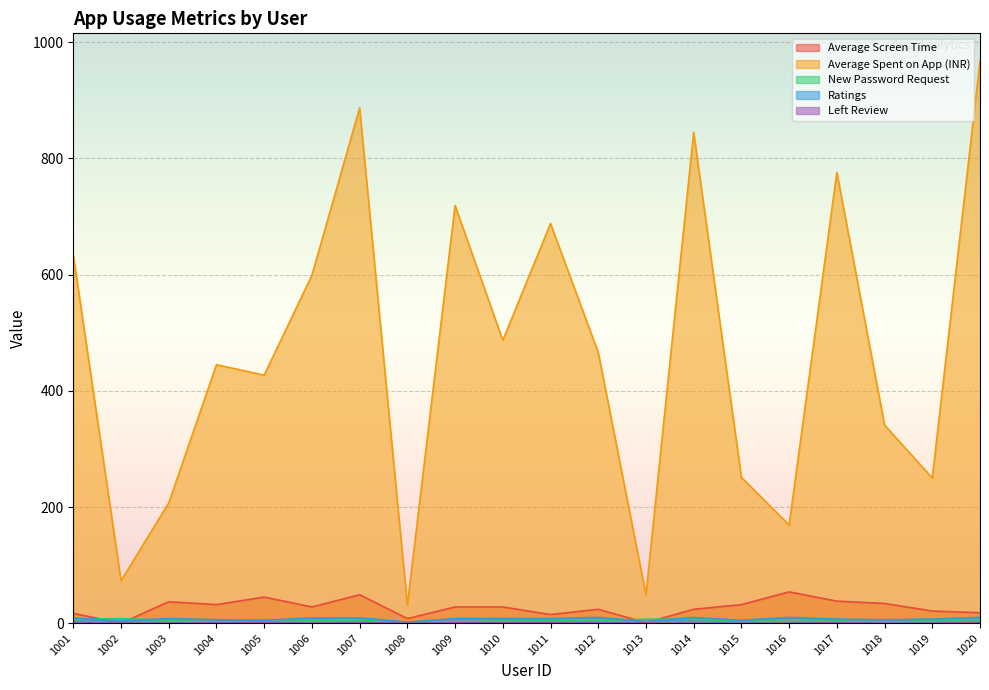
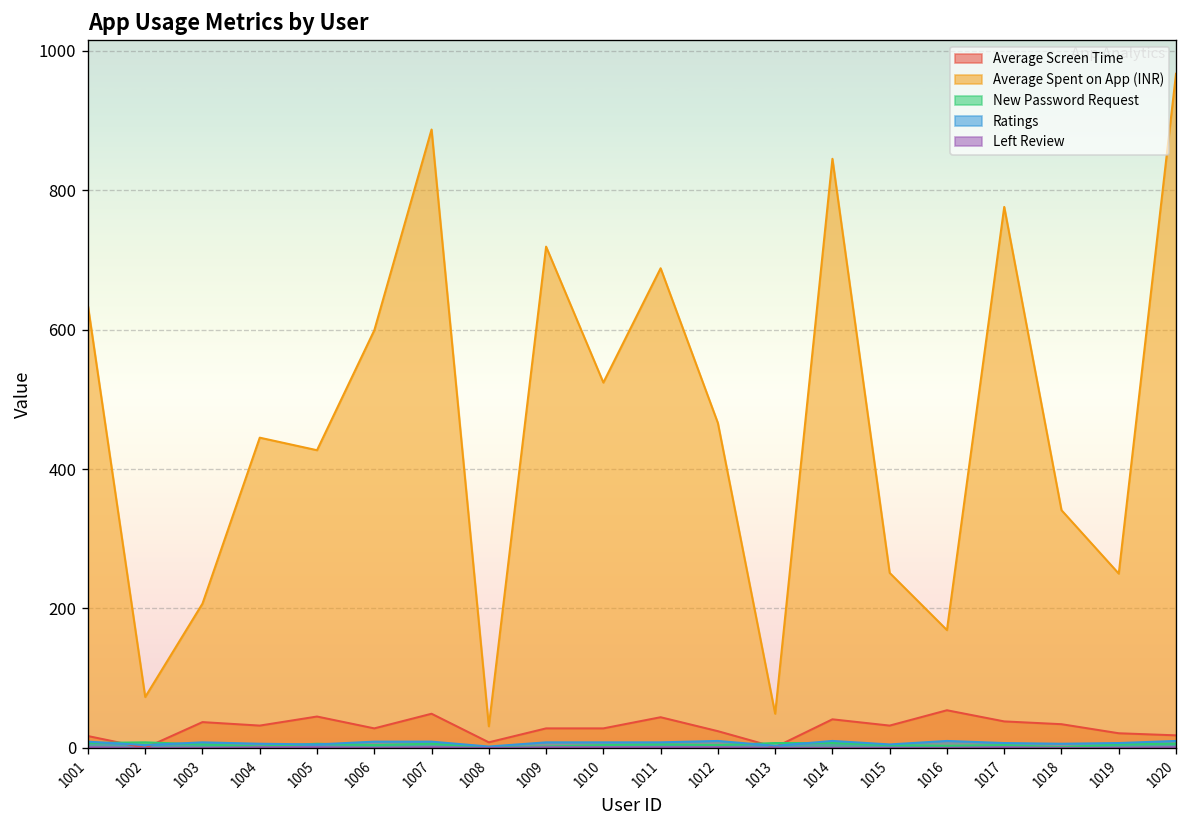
  {
    "Average Screen Time": {
      "1001": 20,
      "1003": 40,
      "1004": 30,
      "1005": 50,
      "1006": 30,
      "1007": 50,
      "1008": 10,
      "1009": 30,
      "1010": 30,
-     "1011": 20,
+     "1011": 40,
      "1012": 20,
-     "1014": 20,
+     "1014": 40,
      "1015": 30,
      "1016": 50,
      "1017": 40,
      "1018": 30,
      "1019": 20,
      "1020": 20
    },
    "Average Spent on App (INR)": {
      "1001": 630,
      "1002": 70,
      "1003": 210,
      "1004": 450,
      "1005": 430,
      "1006": 600,
      "1007": 890,
      "1008": 30,
      "1009": 720,
-     "1010": 490,
+     "1010": 520,
      "1011": 690,
      "1012": 470,
      "1013": 50,
      "1014": 850,
      "1015": 250,
      "1016": 170,
      "1017": 780,
      "1018": 340,
      "1019": 250,
      "1020": 970
    },
    "Ratings": {
      "1006": 10,
      "1009": 10,
      "1012": 10,
      "1016": 10,
      "1018": 10
    },
    "Left Review": {
      "1001": 0,
      "1003": 0,
      "1007": 0,
      "1014": 0,
      "1019": 0,
      "1020": 0
    }
  }
